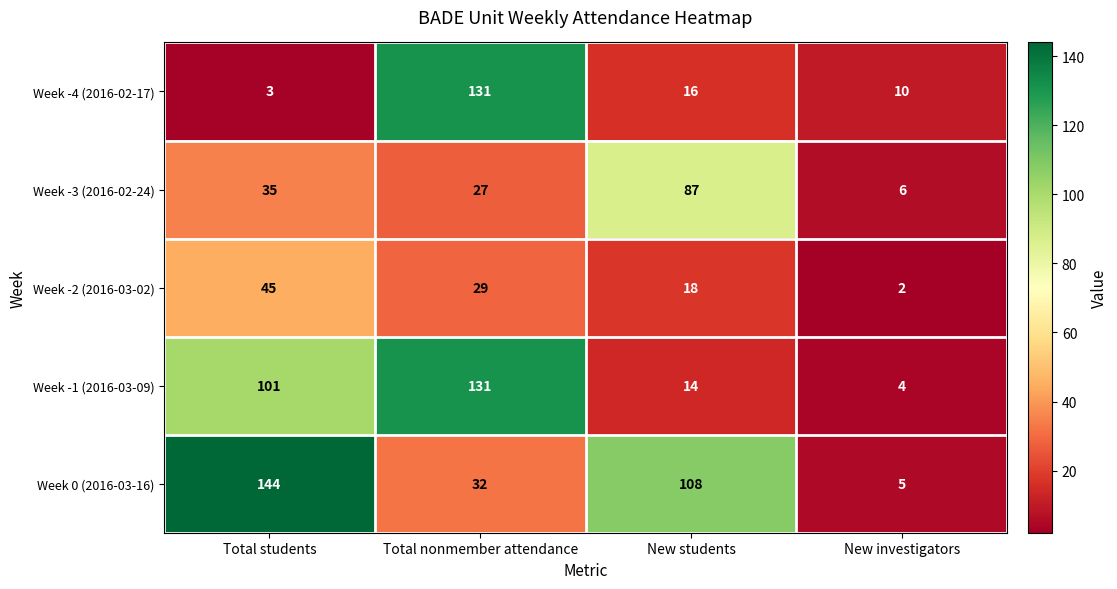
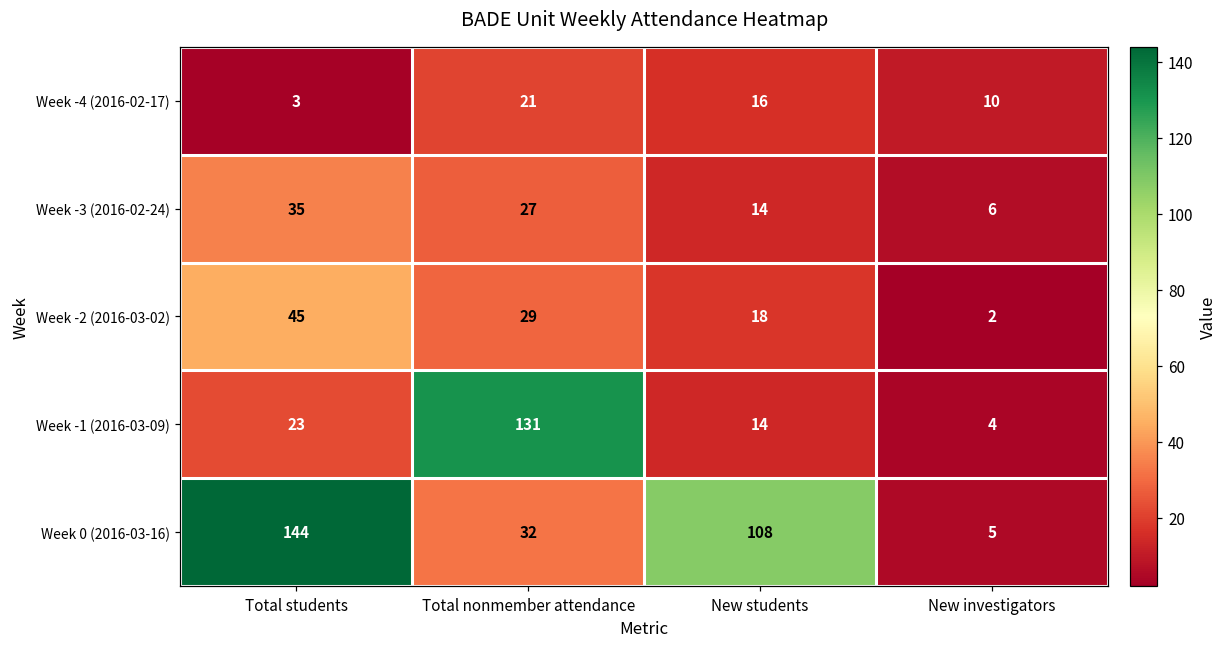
  {
    "Week -4 (2016-02-17)": {
      "Total students": 3,
-     "Total nonmember attendance": 131,
+     "Total nonmember attendance": 21,
      "New students": 16,
      "New investigators": 10
    },
    "Week -3 (2016-02-24)": {
      "Total students": 35,
      "Total nonmember attendance": 27,
-     "New students": 87,
+     "New students": 14,
      "New investigators": 6
    },
    "Week -2 (2016-03-02)": {
      "Total students": 45,
      "Total nonmember attendance": 29,
      "New students": 18,
      "New investigators": 2
    },
    "Week -1 (2016-03-09)": {
-     "Total students": 101,
+     "Total students": 23,
      "Total nonmember attendance": 131,
      "New students": 14,
      "New investigators": 4
    },
    "Week 0 (2016-03-16)": {
      "Total students": 144,
      "Total nonmember attendance": 32,
      "New students": 108,
      "New investigators": 5
    }
  }
